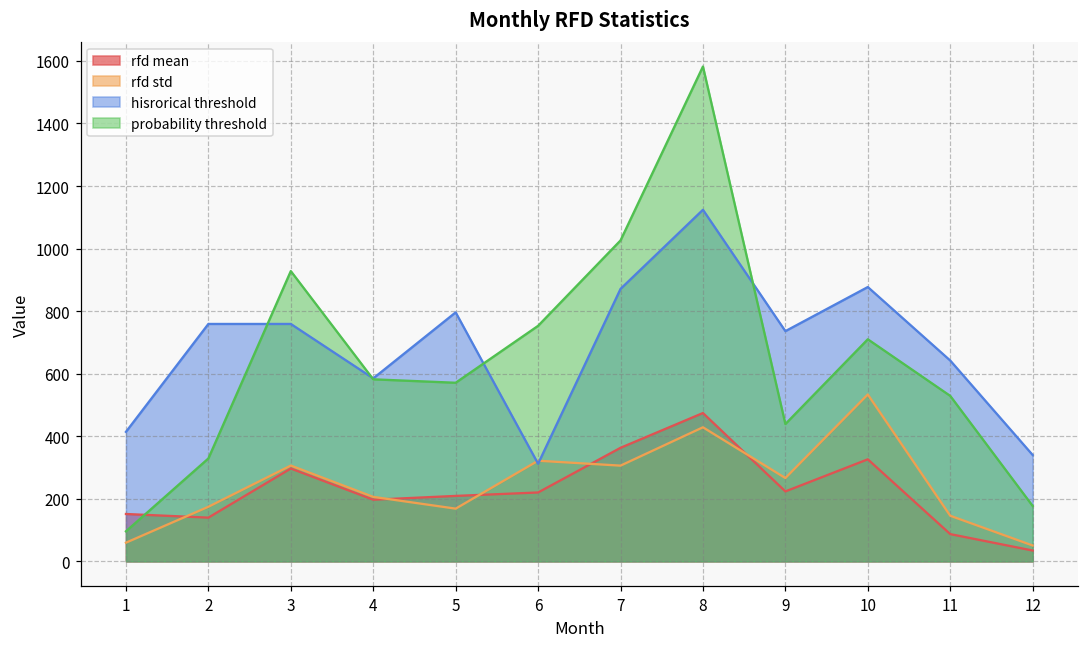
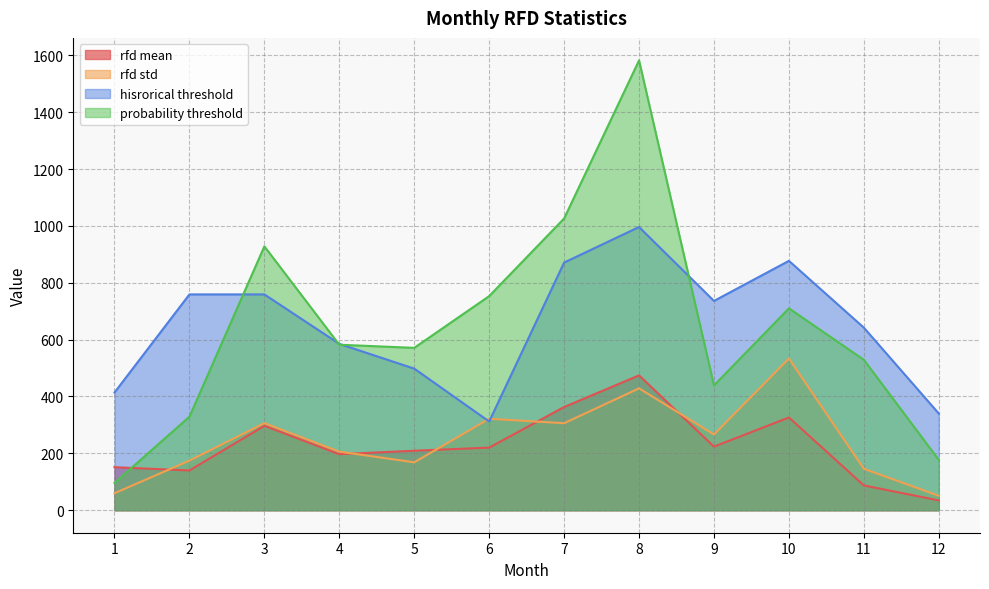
  {
    "rfd mean": {
      "1": 150,
      "2": 140,
      "3": 300,
      "4": 200,
      "5": 210,
      "6": 220,
      "7": 360,
      "8": 470,
      "9": 220,
      "10": 330,
      "11": 90,
      "12": 30
    },
    "rfd std": {
      "1": 60,
      "2": 170,
      "3": 310,
      "4": 210,
      "5": 170,
      "6": 320,
      "7": 310,
      "8": 430,
      "9": 270,
      "10": 530,
      "11": 150,
      "12": 50
    },
    "hisrorical threshold": {
      "1": 410,
      "2": 760,
      "3": 760,
-     "5": 800,
+     "5": 500,
      "6": 310,
      "7": 870,
-     "8": 1120,
+     "8": 1000,
      "9": 740,
      "10": 880,
      "11": 640,
      "12": 340
    },
    "probability threshold": {
      "1": 100,
      "2": 330,
      "3": 930,
      "5": 570,
      "6": 750,
      "7": 1030,
      "8": 1580,
      "9": 440,
      "10": 710,
      "11": 530,
      "12": 180
    }
  }
